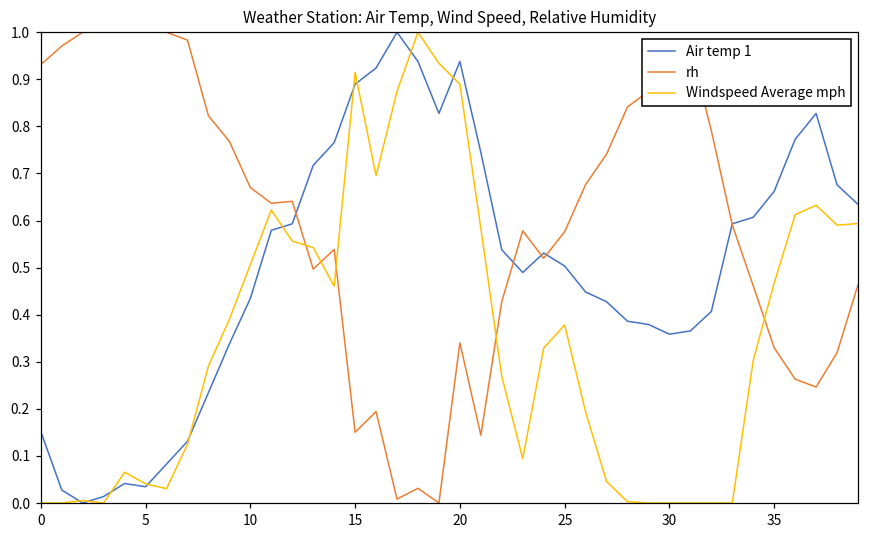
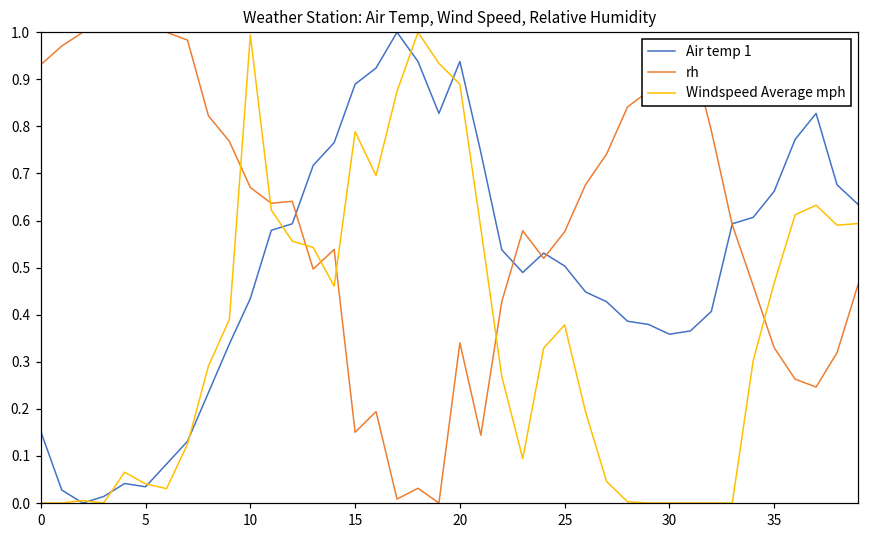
  {
    "Air temp 1": {
      "0": 0.15,
      "5": 0.03,
      "10": 0.43,
      "15": 0.89,
      "20": 0.94,
      "25": 0.50,
      "30": 0.36,
      "35": 0.66
    },
    "rh": {
      "0": 0.93,
      "5": 1.00,
      "10": 0.67,
      "15": 0.15,
      "20": 0.34,
      "25": 0.58,
      "35": 0.33
    },
    "Windspeed Average mph": {
      "0": 0.00,
      "5": 0.04,
-     "10": 0.51,
-     "15": 0.91,
+     "10": 0.99,
+     "15": 0.79,
      "20": 0.89,
      "25": 0.38,
      "30": 0.00,
      "35": 0.47
    }
  }
